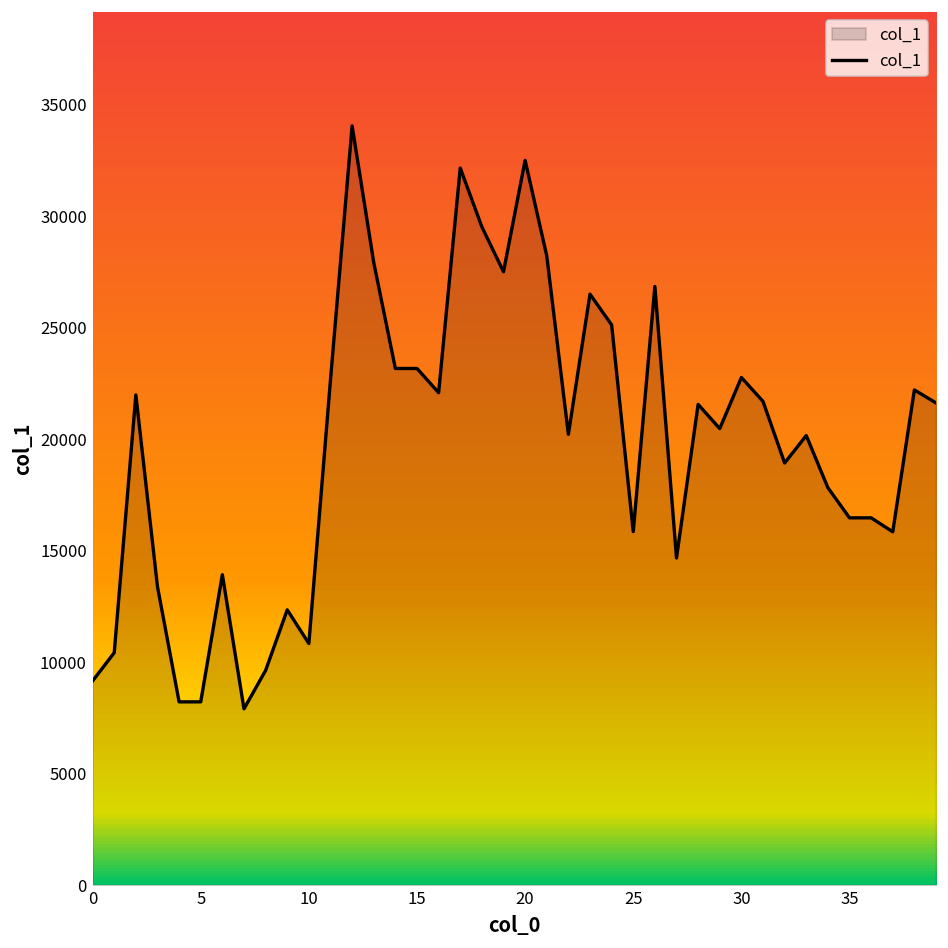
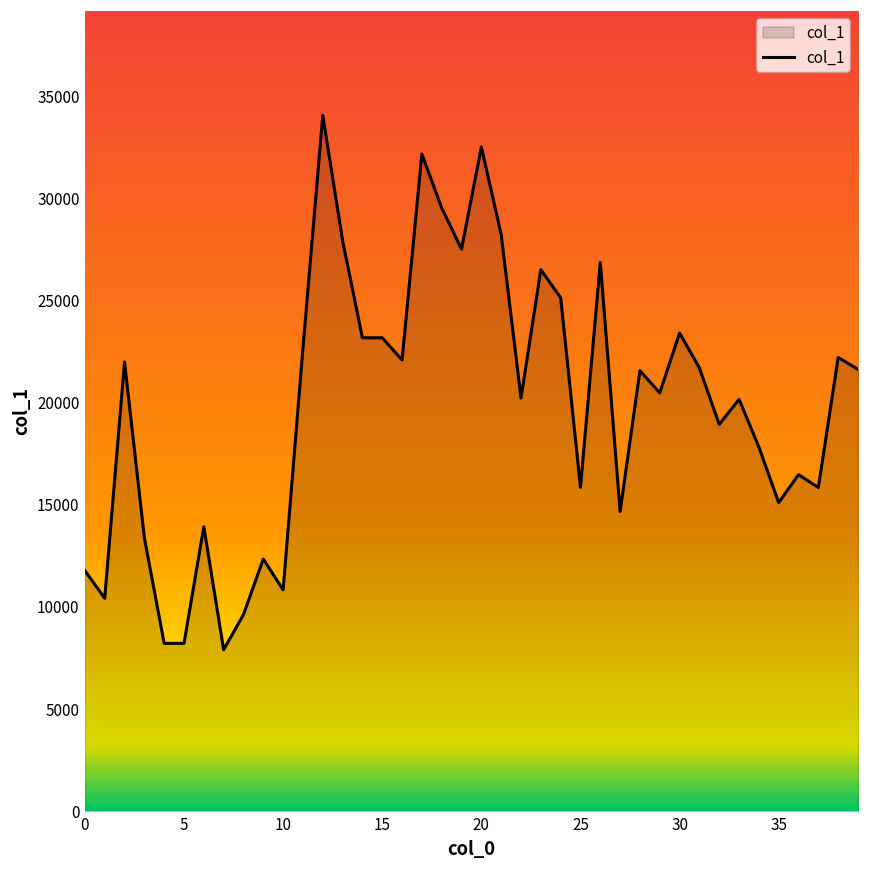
  {
-   "0": 9200,
+   "0": 11800,
    "5": 8200,
    "10": 10800,
    "15": 23200,
    "20": 32500,
    "25": 15900,
-   "30": 22800,
-   "35": 16500
+   "30": 23400,
+   "35": 15100
  }
